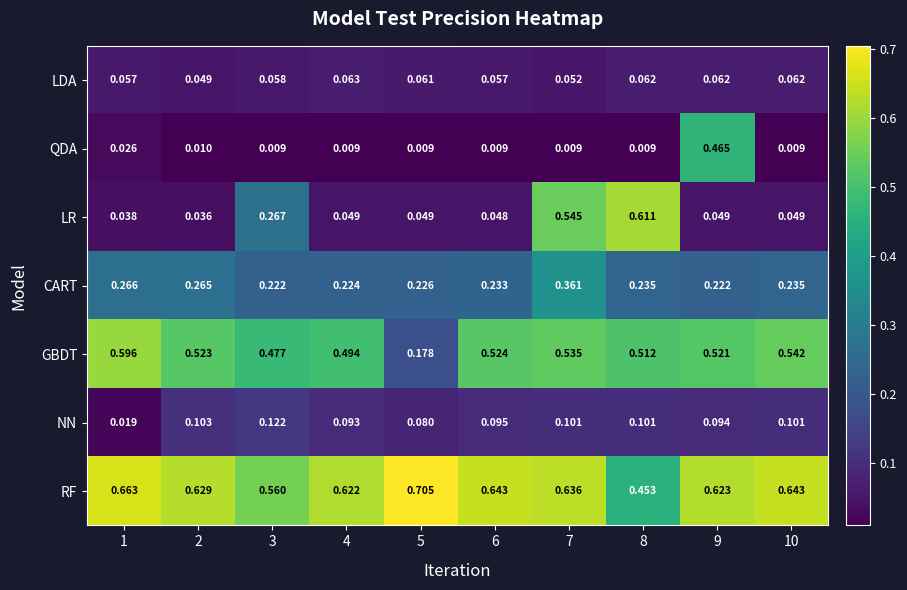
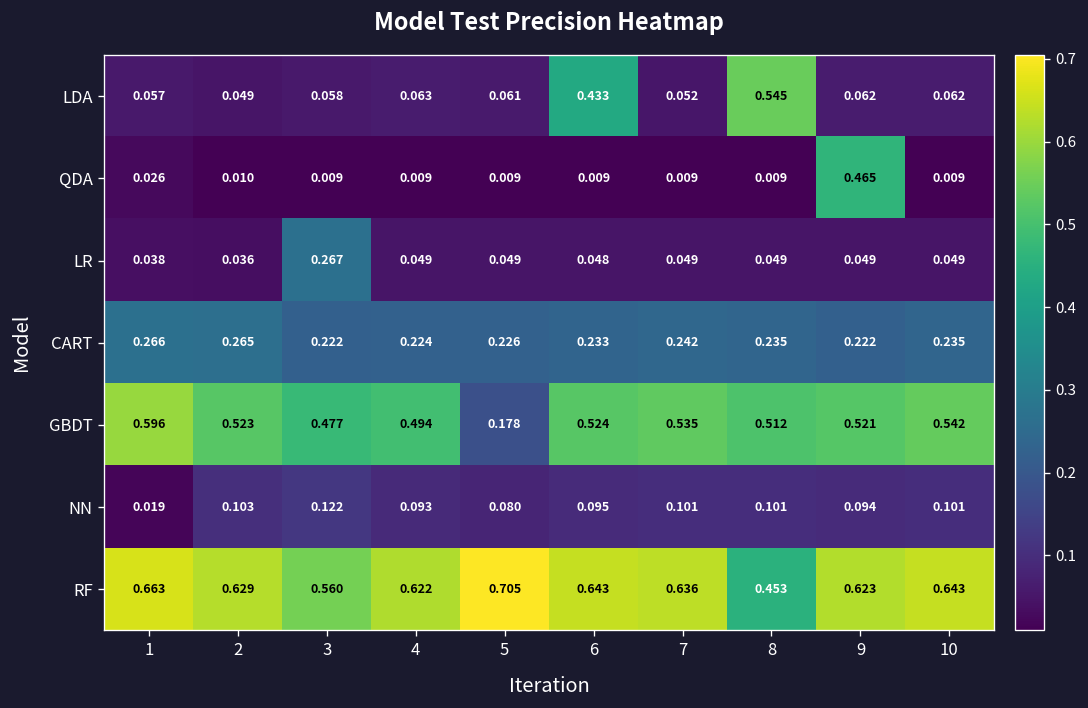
  {
    "LDA": {
      "1": 0.057,
      "2": 0.049,
      "3": 0.058,
      "4": 0.063,
      "5": 0.061,
-     "6": 0.057,
+     "6": 0.433,
      "7": 0.052,
-     "8": 0.062,
+     "8": 0.545,
      "9": 0.062,
      "10": 0.062
    },
    "QDA": {
      "1": 0.026,
      "2": 0.010,
      "3": 0.009,
      "4": 0.009,
      "5": 0.009,
      "6": 0.009,
      "7": 0.009,
      "8": 0.009,
      "9": 0.465,
      "10": 0.009
    },
    "LR": {
      "1": 0.038,
      "2": 0.036,
      "3": 0.267,
      "4": 0.049,
      "5": 0.049,
      "6": 0.048,
-     "7": 0.545,
-     "8": 0.611,
+     "7": 0.049,
+     "8": 0.049,
      "9": 0.049,
      "10": 0.049
    },
    "CART": {
      "1": 0.266,
      "2": 0.265,
      "3": 0.222,
      "4": 0.224,
      "5": 0.226,
      "6": 0.233,
-     "7": 0.361,
+     "7": 0.242,
      "8": 0.235,
      "9": 0.222,
      "10": 0.235
    },
    "GBDT": {
      "1": 0.596,
      "2": 0.523,
      "3": 0.477,
      "4": 0.494,
      "5": 0.178,
      "6": 0.524,
      "7": 0.535,
      "8": 0.512,
      "9": 0.521,
      "10": 0.542
    },
    "NN": {
      "1": 0.019,
      "2": 0.103,
      "3": 0.122,
      "4": 0.093,
      "5": 0.080,
      "6": 0.095,
      "7": 0.101,
      "8": 0.101,
      "9": 0.094,
      "10": 0.101
    },
    "RF": {
      "1": 0.663,
      "2": 0.629,
      "3": 0.560,
      "4": 0.622,
      "5": 0.705,
      "6": 0.643,
      "7": 0.636,
      "8": 0.453,
      "9": 0.623,
      "10": 0.643
    }
  }
